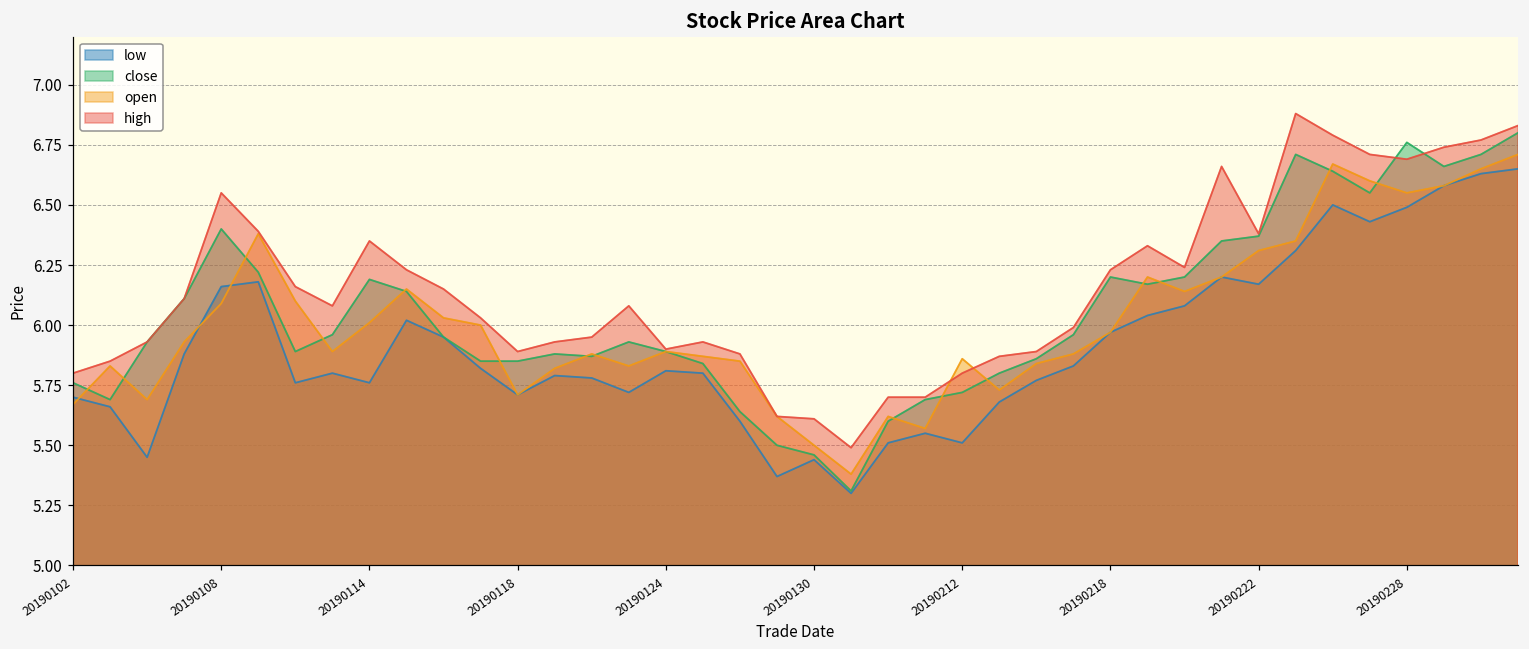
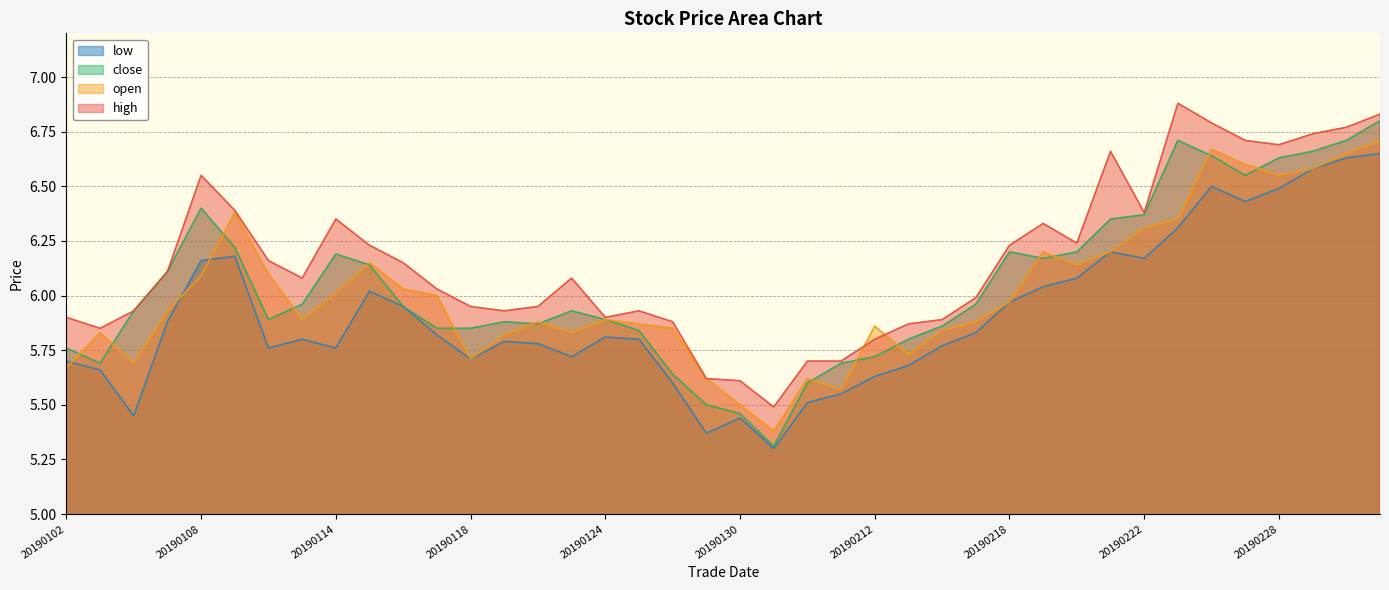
  {
    "low": {
      "20190102": 5.70,
      "20190108": 6.16,
      "20190114": 5.76,
      "20190124": 5.81,
      "20190130": 5.44,
-     "20190212": 5.51,
+     "20190212": 5.63,
      "20190222": 6.17,
      "20190228": 6.49
    },
    "close": {
      "20190102": 5.76,
      "20190108": 6.40,
      "20190114": 6.19,
      "20190118": 5.85,
      "20190130": 5.46,
      "20190212": 5.72,
      "20190218": 6.20,
-     "20190228": 6.76
+     "20190228": 6.63
    },
    "open": {
      "20190102": 5.67,
      "20190108": 6.09,
      "20190114": 6.01,
      "20190130": 5.50,
      "20190212": 5.86,
      "20190222": 6.31,
      "20190228": 6.55
    },
    "high": {
-     "20190102": 5.8,
+     "20190102": 5.9,
      "20190108": 6.55,
      "20190114": 6.35,
-     "20190118": 5.89,
+     "20190118": 5.95,
      "20190130": 5.61,
      "20190212": 5.80,
      "20190218": 6.23,
      "20190228": 6.69
    }
  }
